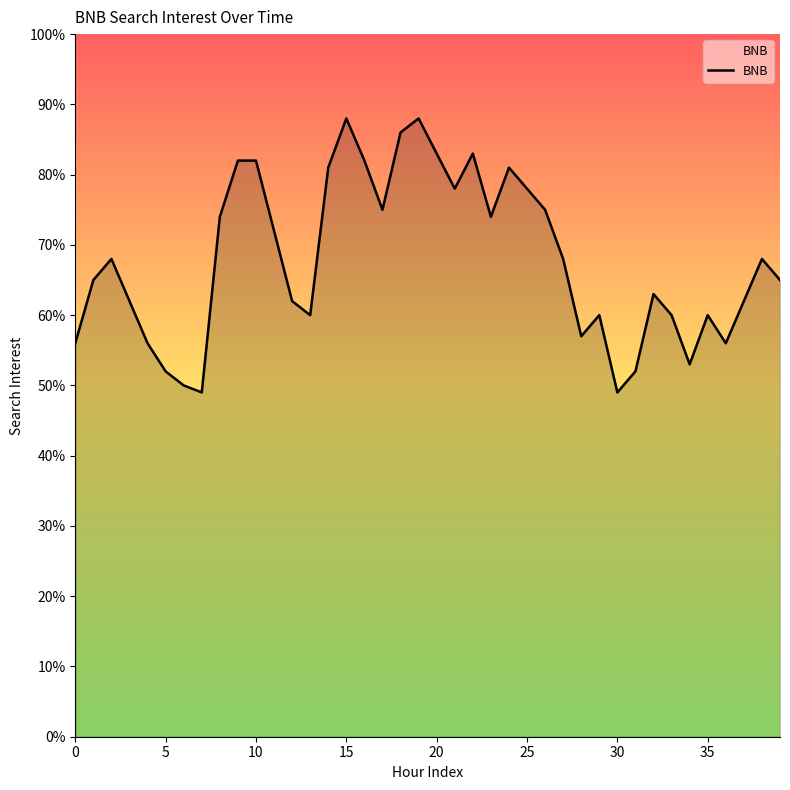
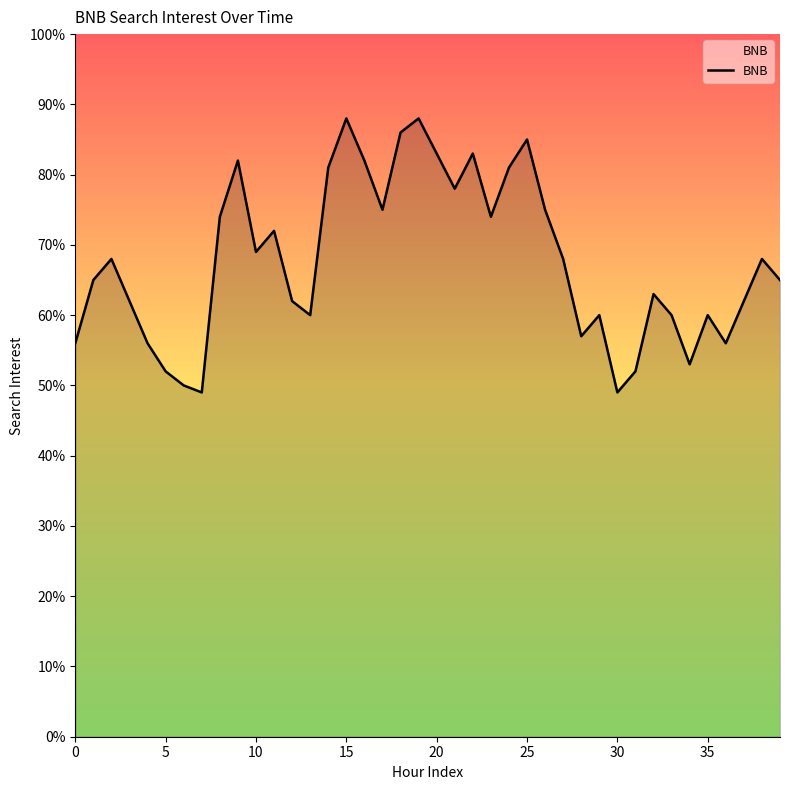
  {
    "0": "56%",
    "5": "52%",
-   "10": "82%",
+   "10": "69%",
    "15": "88%",
    "20": "83%",
-   "25": "78%",
+   "25": "85%",
    "30": "49%",
    "35": "60%"
  }
